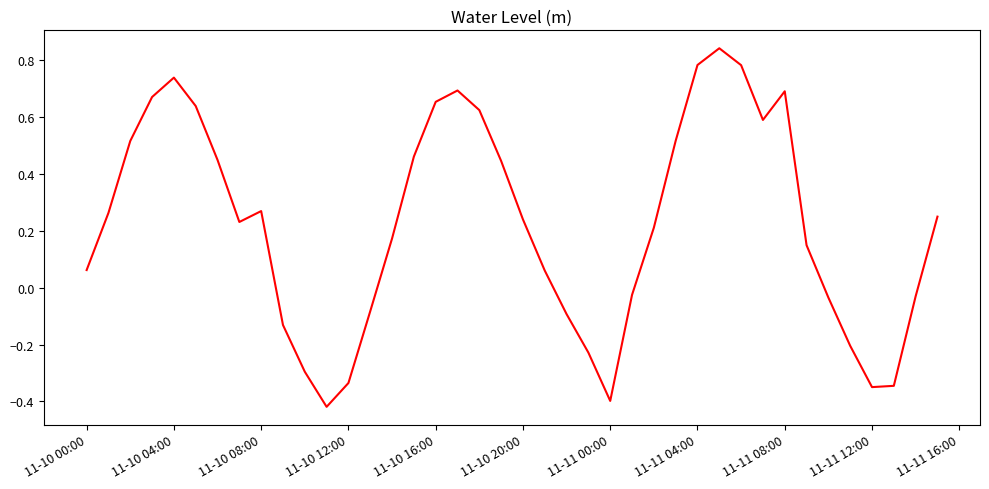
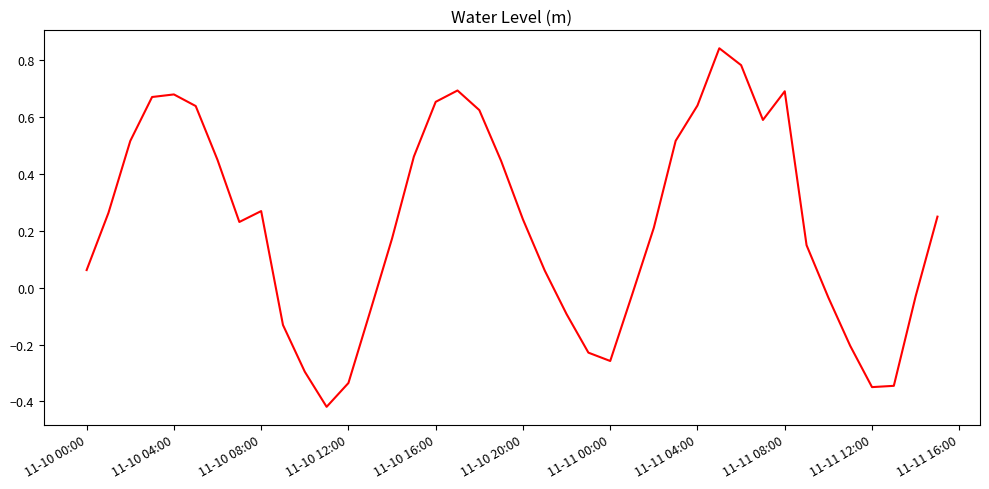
  {
    "11-10 00:00": 0.06,
-   "11-10 04:00": 0.74,
+   "11-10 04:00": 0.68,
    "11-10 08:00": 0.27,
    "11-10 12:00": -0.34,
    "11-10 16:00": 0.65,
    "11-10 20:00": 0.24,
-   "11-11 00:00": -0.40,
-   "11-11 04:00": 0.78,
+   "11-11 00:00": -0.26,
+   "11-11 04:00": 0.64,
    "11-11 08:00": 0.69,
    "11-11 12:00": -0.35
  }
